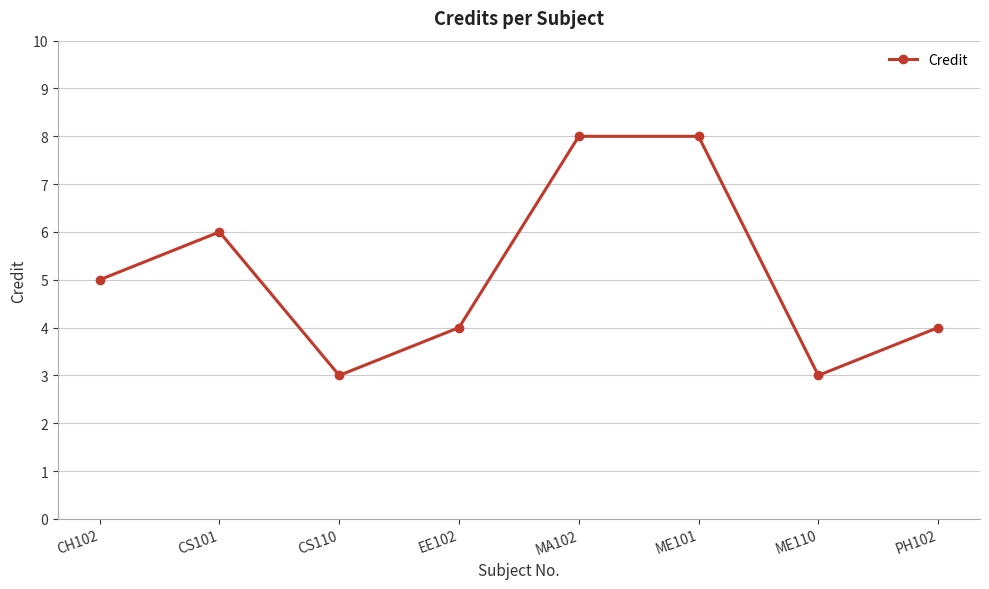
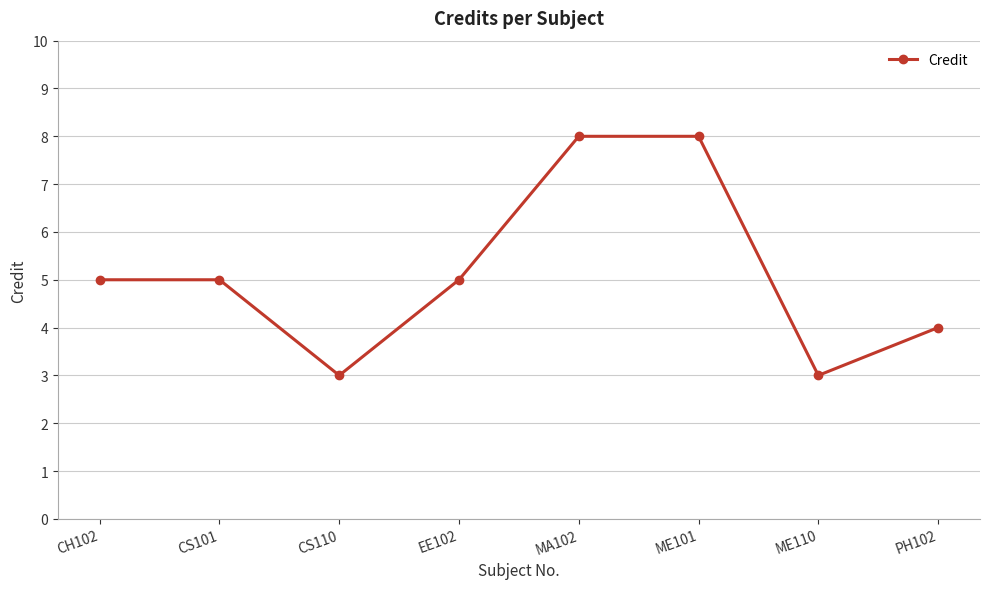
  {
    "CH102": 5,
-   "CS101": 6,
+   "CS101": 5,
    "CS110": 3,
-   "EE102": 4,
+   "EE102": 5,
    "MA102": 8,
    "ME101": 8,
    "ME110": 3,
    "PH102": 4
  }
